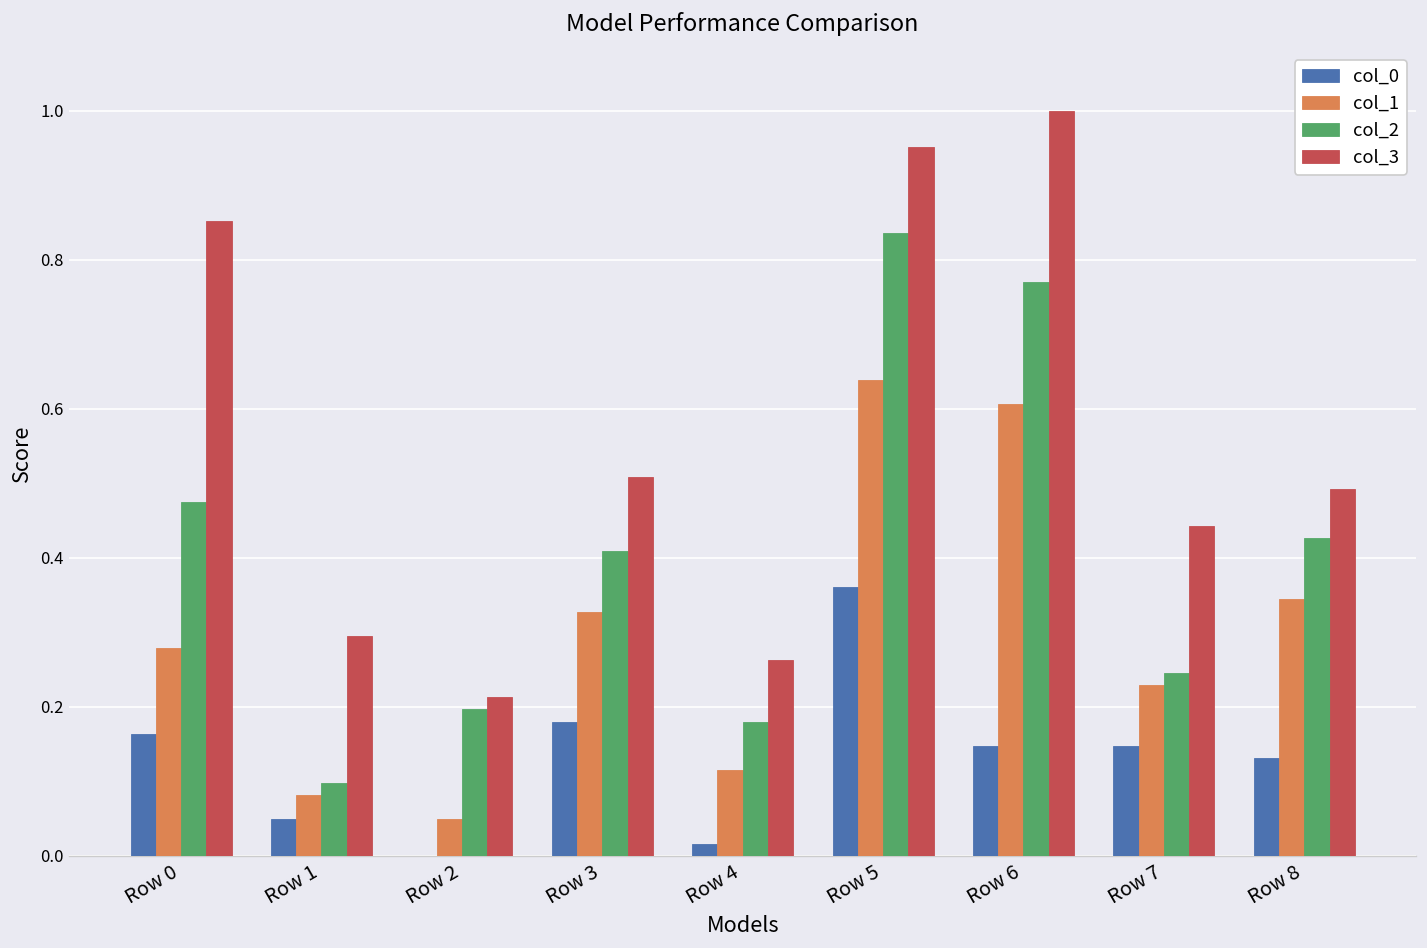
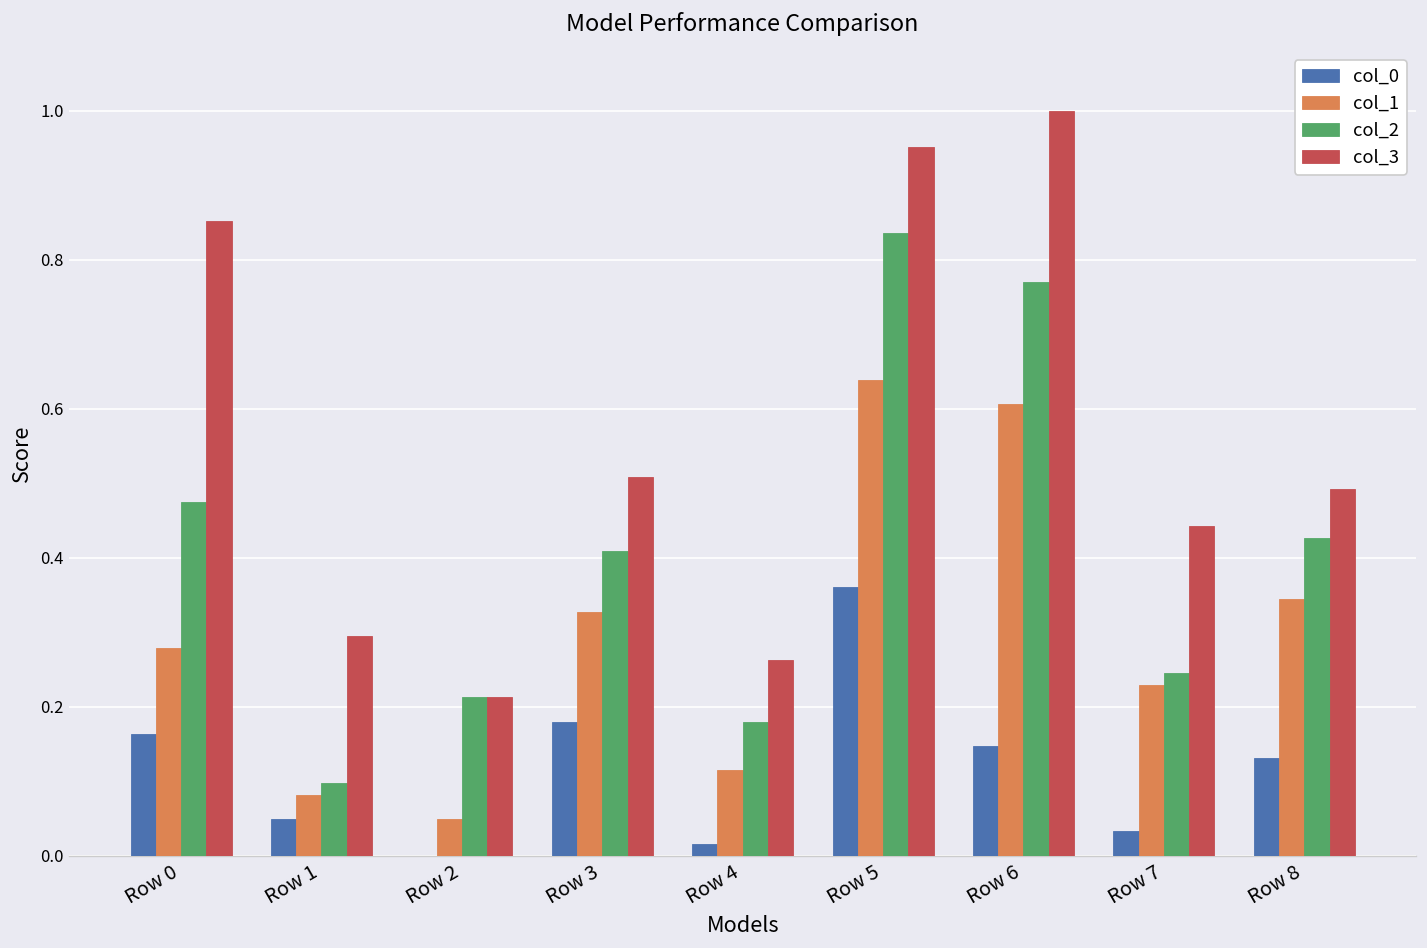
  {
    "col_0": {
      "Row 0": 0.16,
      "Row 1": 0.05,
      "Row 2": 0.00,
      "Row 3": 0.18,
      "Row 4": 0.02,
      "Row 5": 0.36,
      "Row 6": 0.15,
-     "Row 7": 0.15,
+     "Row 7": 0.03,
      "Row 8": 0.13
    },
    "col_2": {
      "Row 0": 0.48,
      "Row 1": 0.10,
-     "Row 2": 0.20,
+     "Row 2": 0.21,
      "Row 3": 0.41,
      "Row 4": 0.18,
      "Row 5": 0.84,
      "Row 6": 0.77,
      "Row 7": 0.25,
      "Row 8": 0.43
    }
  }
